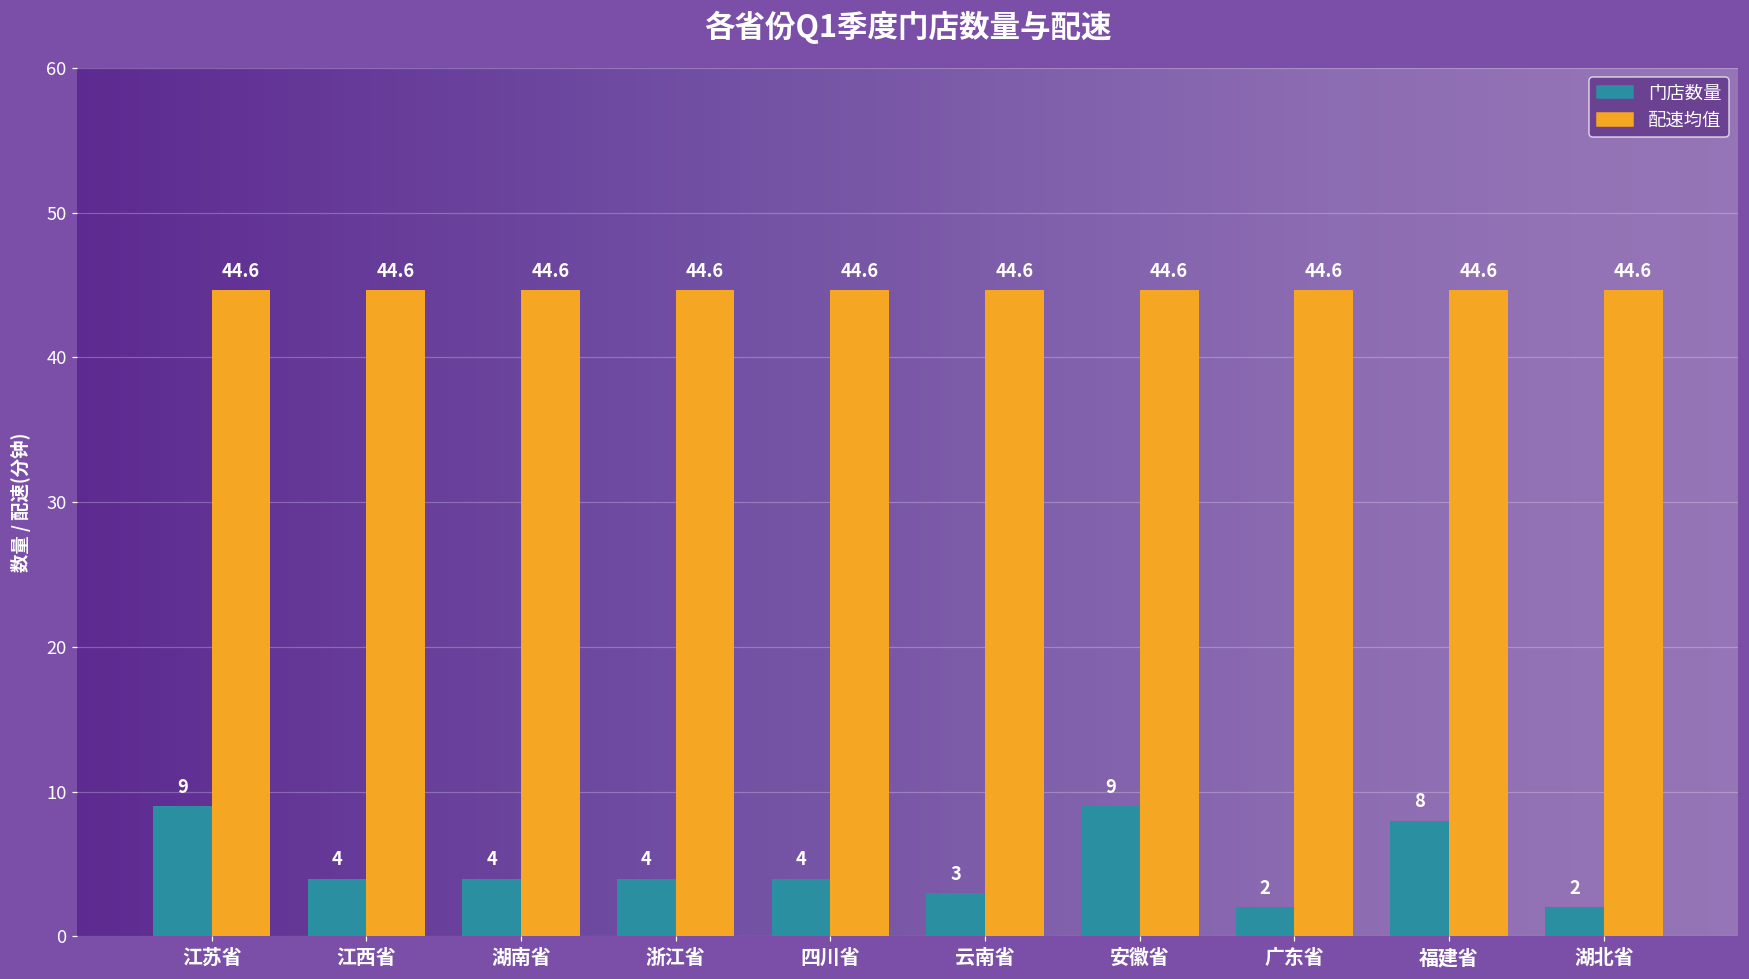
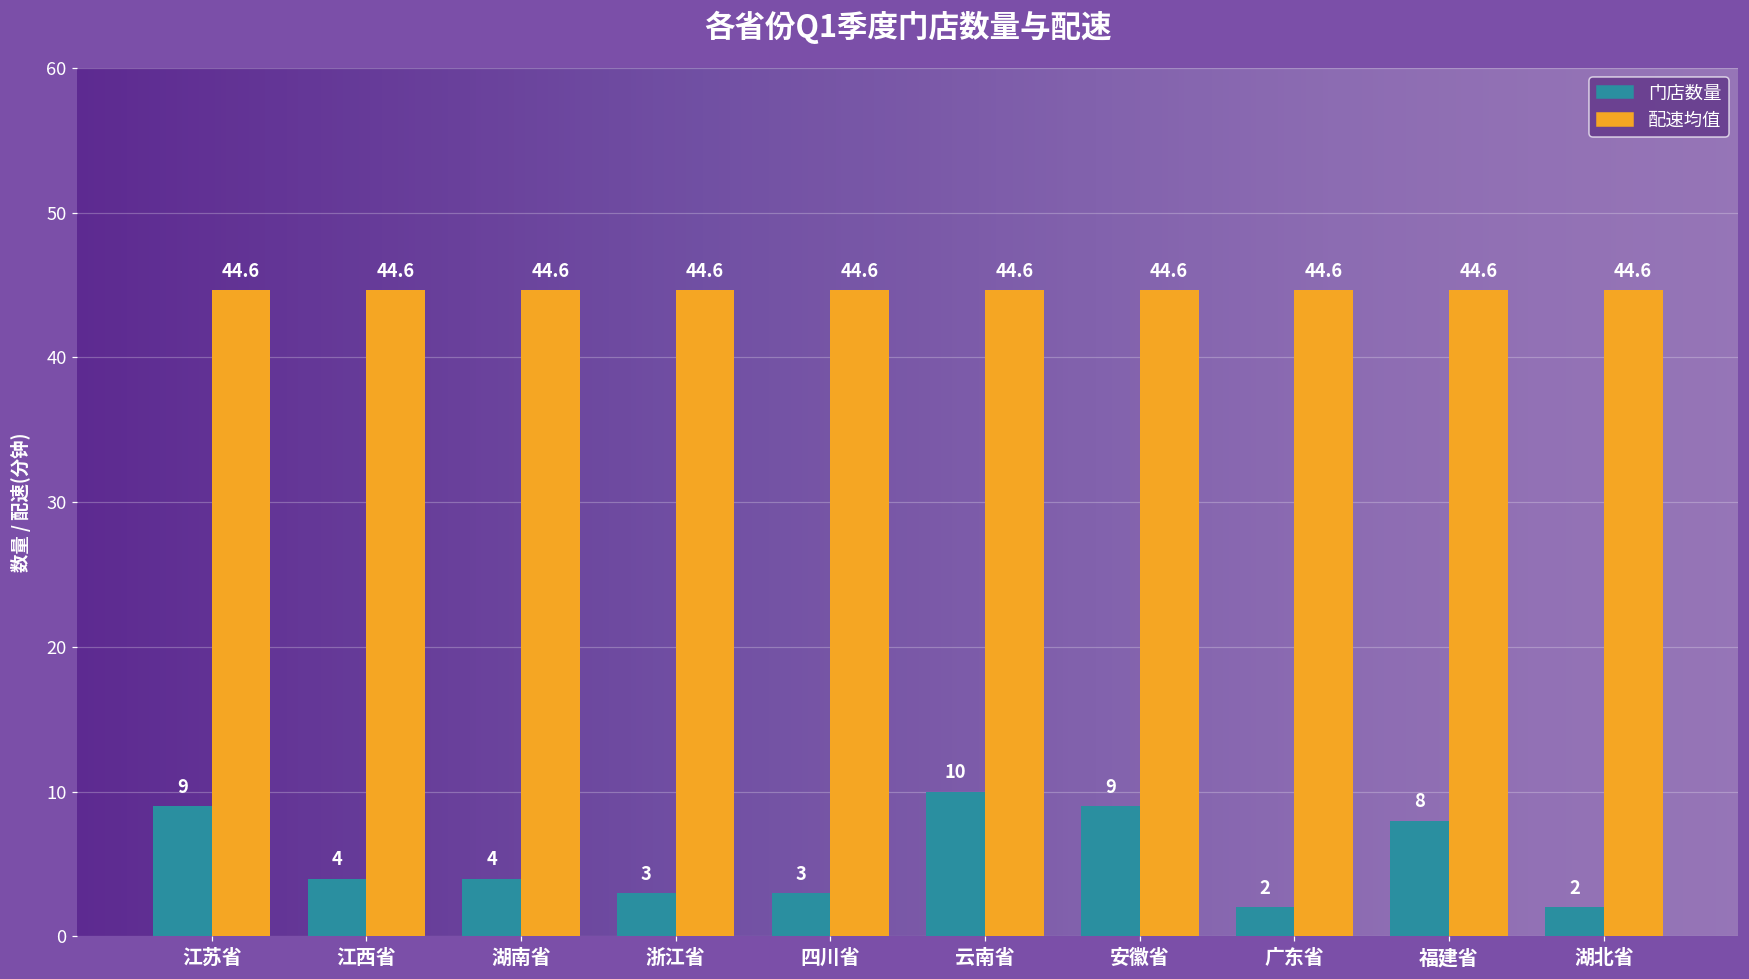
  {
    "门店数量": {
      "江苏省": 9,
      "江西省": 4,
      "湖南省": 4,
-     "浙江省": 4,
-     "四川省": 4,
-     "云南省": 3,
+     "浙江省": 3,
+     "四川省": 3,
+     "云南省": 10,
      "安徽省": 9,
      "广东省": 2,
      "福建省": 8,
      "湖北省": 2
    },
    "配速均值": {
      "江苏省": 44.6,
      "江西省": 44.6,
      "湖南省": 44.6,
      "浙江省": 44.6,
      "四川省": 44.6,
      "云南省": 44.6,
      "安徽省": 44.6,
      "广东省": 44.6,
      "福建省": 44.6,
      "湖北省": 44.6
    }
  }
